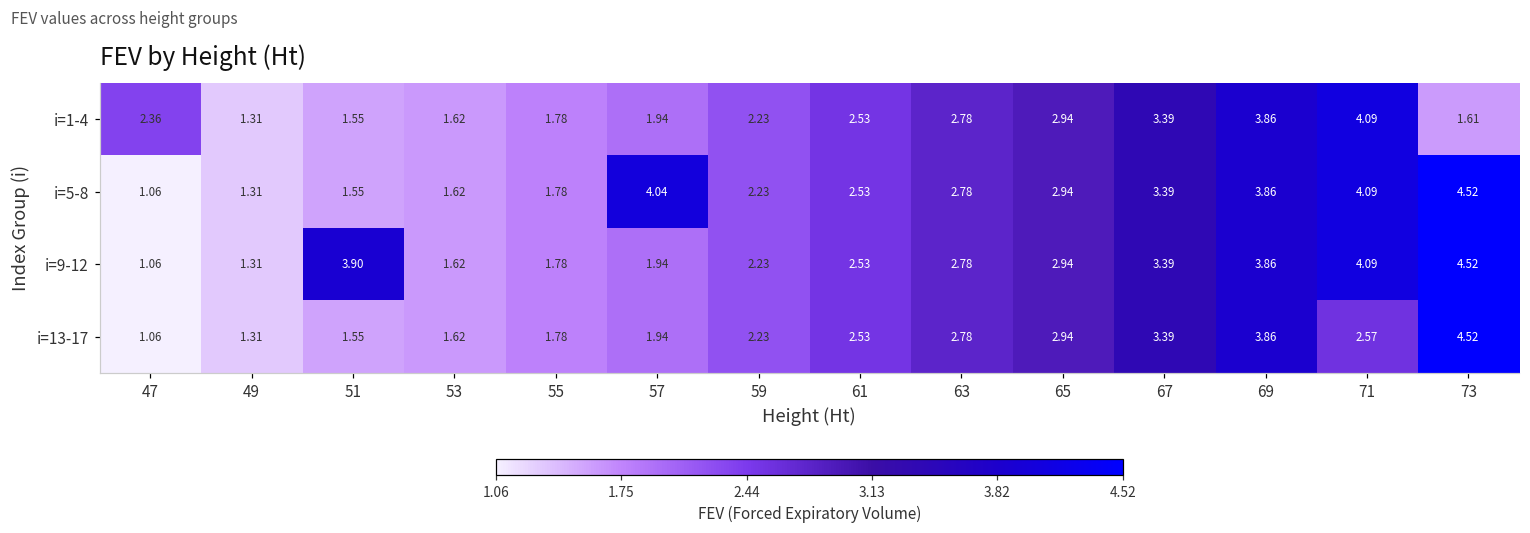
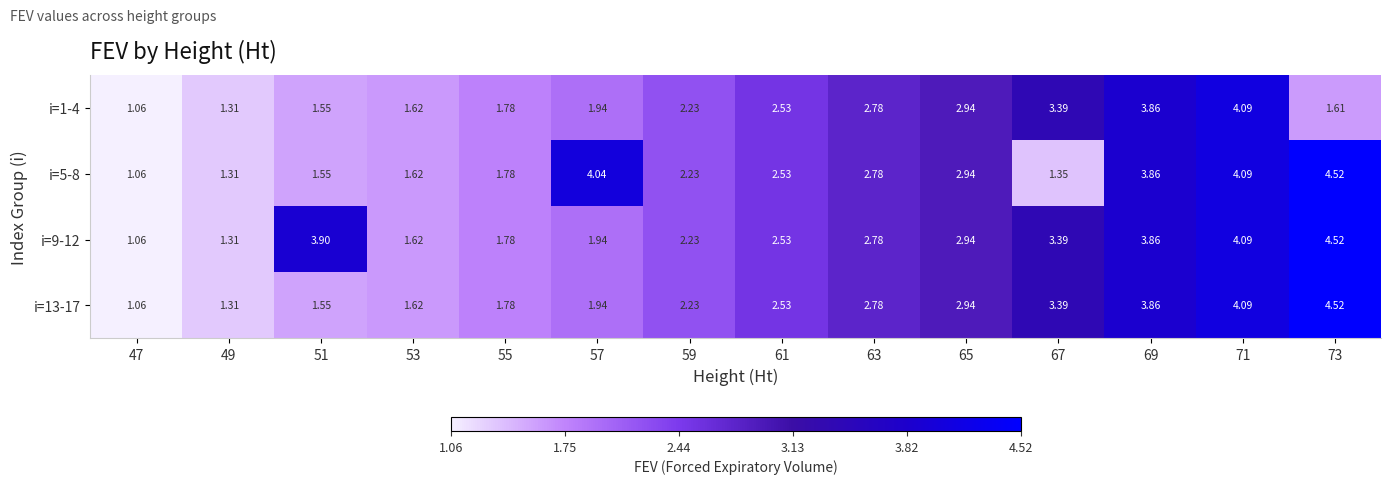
  {
    "i=1-4": {
-     "47": 2.36,
+     "47": 1.06,
      "49": 1.31,
      "51": 1.55,
      "53": 1.62,
      "55": 1.78,
      "57": 1.94,
      "59": 2.23,
      "61": 2.53,
      "63": 2.78,
      "65": 2.94,
      "67": 3.39,
      "69": 3.86,
      "71": 4.09,
      "73": 1.61
    },
    "i=5-8": {
      "47": 1.06,
      "49": 1.31,
      "51": 1.55,
      "53": 1.62,
      "55": 1.78,
      "57": 4.04,
      "59": 2.23,
      "61": 2.53,
      "63": 2.78,
      "65": 2.94,
-     "67": 3.39,
+     "67": 1.35,
      "69": 3.86,
      "71": 4.09,
      "73": 4.52
    },
    "i=9-12": {
      "47": 1.06,
      "49": 1.31,
      "51": 3.90,
      "53": 1.62,
      "55": 1.78,
      "57": 1.94,
      "59": 2.23,
      "61": 2.53,
      "63": 2.78,
      "65": 2.94,
      "67": 3.39,
      "69": 3.86,
      "71": 4.09,
      "73": 4.52
    },
    "i=13-17": {
      "47": 1.06,
      "49": 1.31,
      "51": 1.55,
      "53": 1.62,
      "55": 1.78,
      "57": 1.94,
      "59": 2.23,
      "61": 2.53,
      "63": 2.78,
      "65": 2.94,
      "67": 3.39,
      "69": 3.86,
-     "71": 2.57,
+     "71": 4.09,
      "73": 4.52
    }
  }
